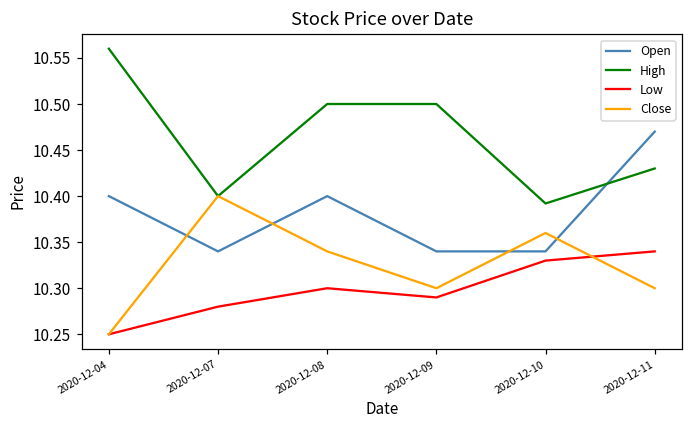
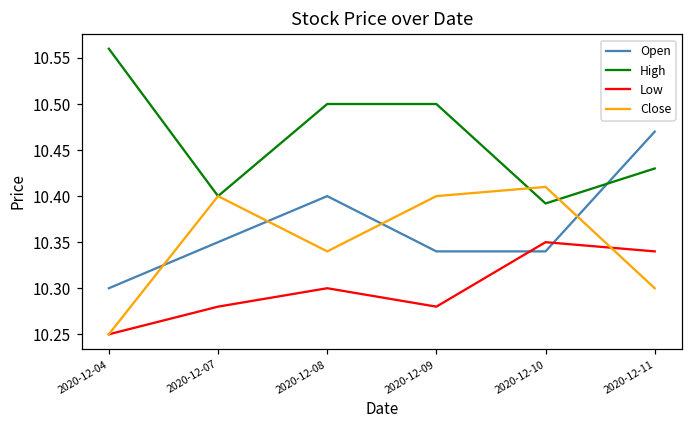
  {
    "Open": {
-     "2020-12-04": 10.4,
-     "2020-12-07": 10.34,
+     "2020-12-04": 10.3,
+     "2020-12-07": 10.35,
      "2020-12-08": 10.40,
      "2020-12-09": 10.34,
      "2020-12-10": 10.34,
      "2020-12-11": 10.47
    },
    "High": {
      "2020-12-04": 10.56,
      "2020-12-08": 10.50,
      "2020-12-09": 10.50,
      "2020-12-10": 10.39,
      "2020-12-11": 10.43
    },
    "Low": {
      "2020-12-07": 10.28,
      "2020-12-08": 10.30,
-     "2020-12-09": 10.29,
-     "2020-12-10": 10.33,
+     "2020-12-09": 10.28,
+     "2020-12-10": 10.35,
      "2020-12-11": 10.34
    },
    "Close": {
      "2020-12-08": 10.34,
-     "2020-12-09": 10.3,
-     "2020-12-10": 10.36,
+     "2020-12-09": 10.4,
+     "2020-12-10": 10.41,
      "2020-12-11": 10.30
    }
  }
